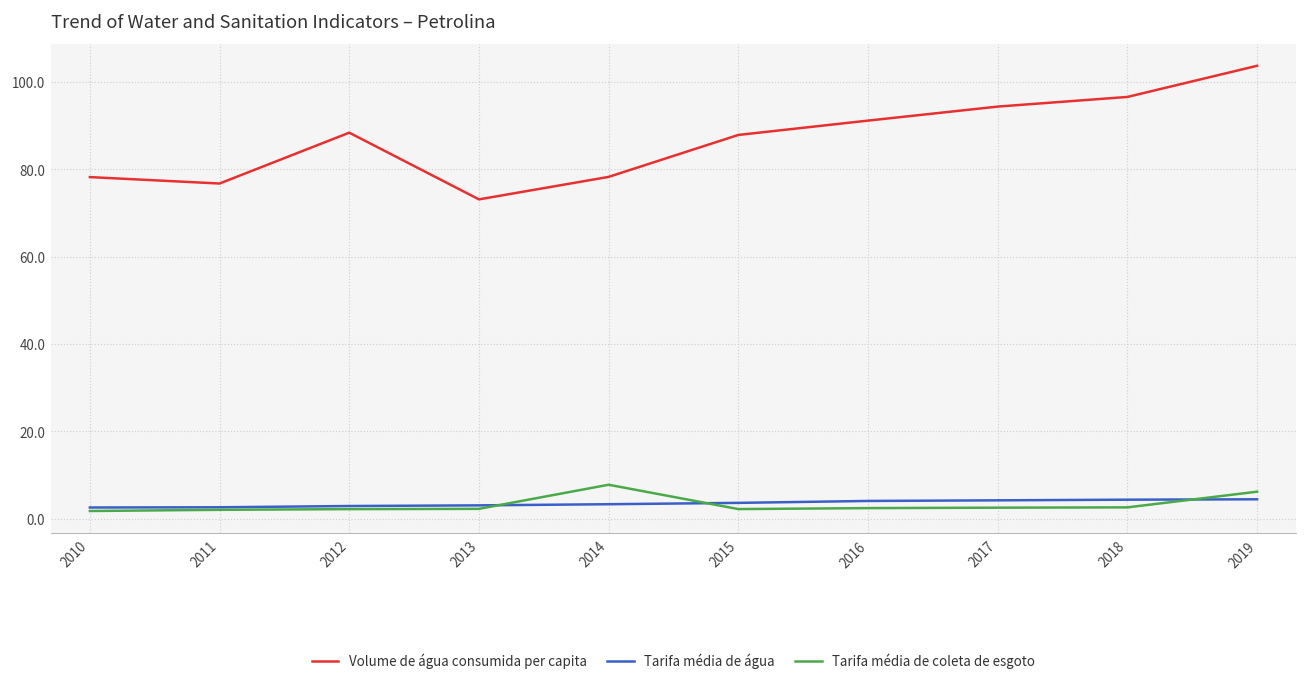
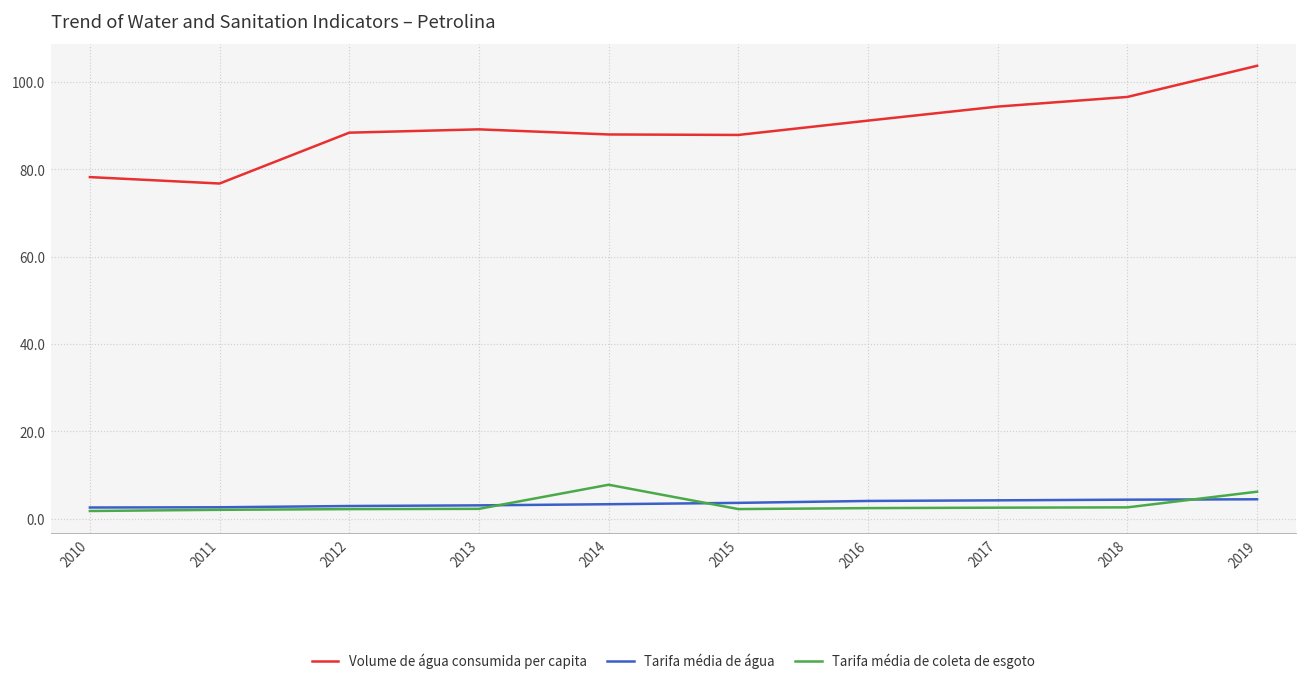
  {
    "Volume de água consumida per capita": {
      "2010": 78,
      "2011": 77,
      "2012": 88,
-     "2013": 73,
-     "2014": 78,
+     "2013": 89,
+     "2014": 88,
      "2015": 88,
      "2016": 91,
      "2017": 94,
      "2018": 97,
      "2019": 104
    },
    "Tarifa média de água": {
      "2010": 3,
      "2012": 3,
      "2013": 3,
      "2014": 3,
      "2015": 4,
      "2016": 4,
      "2017": 4,
      "2018": 4,
      "2019": 4
    },
    "Tarifa média de coleta de esgoto": {
      "2010": 2,
      "2012": 2,
      "2013": 2,
      "2014": 8,
      "2015": 2,
      "2016": 2,
      "2017": 3,
      "2018": 3,
      "2019": 6
    }
  }
